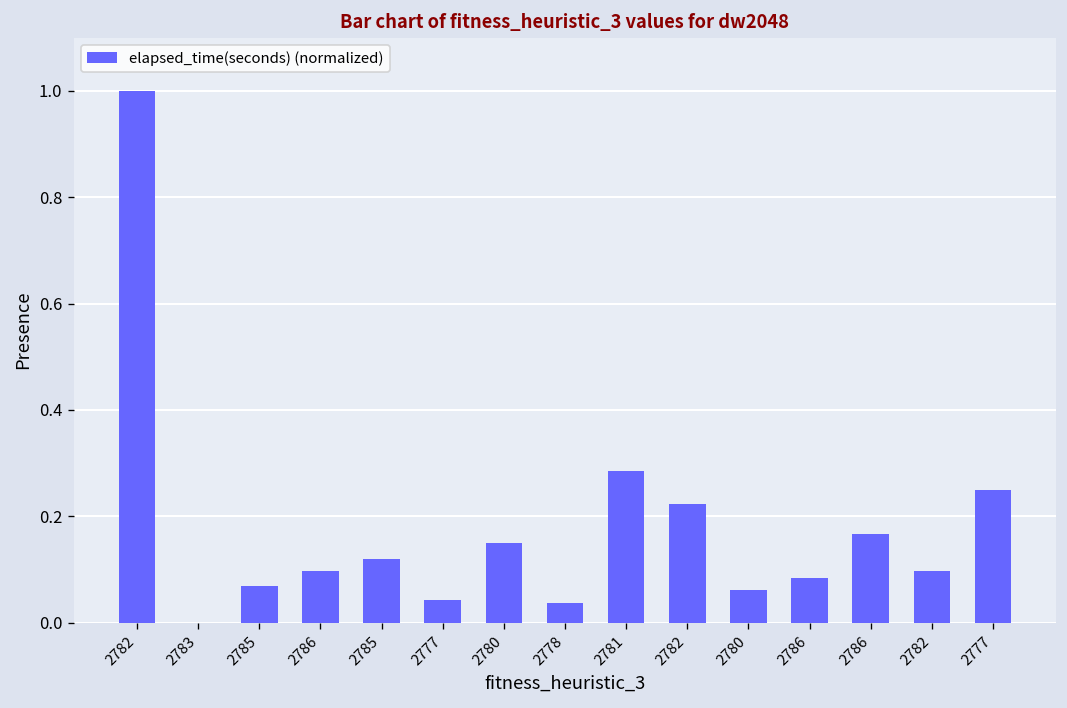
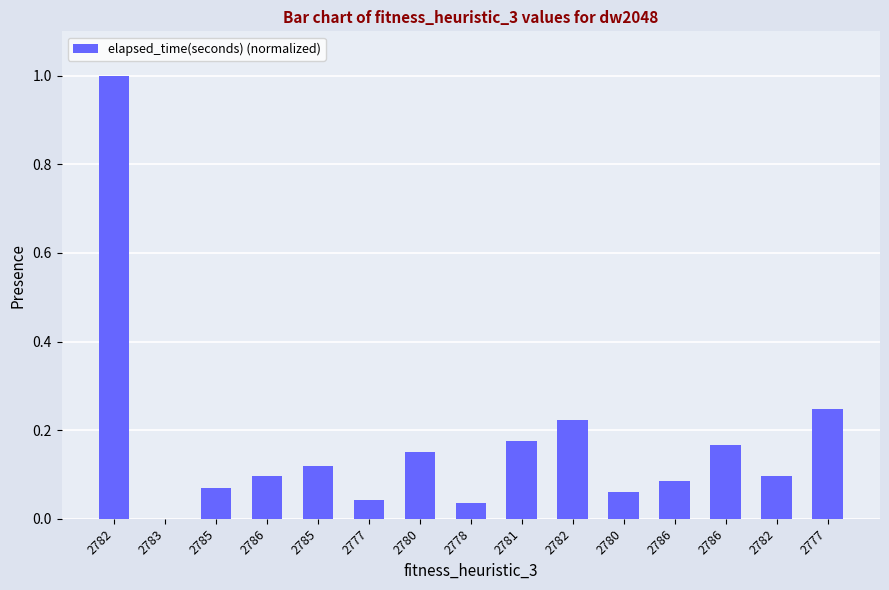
  {
    "2783": 0.00,
    "2778": 0.04,
-   "2781": 0.28
+   "2781": 0.18
  }
